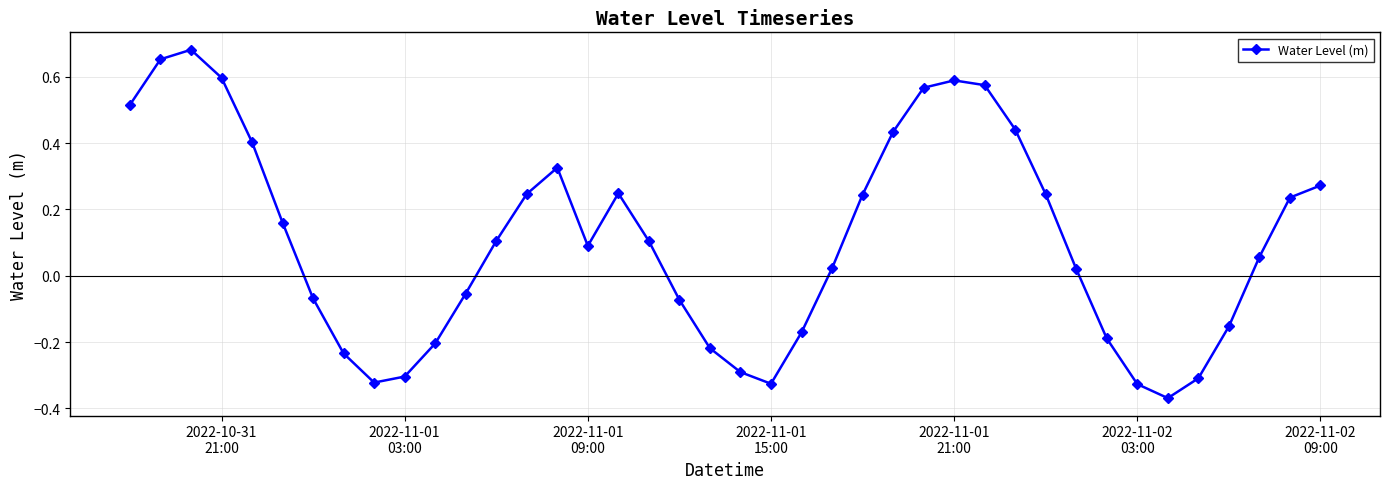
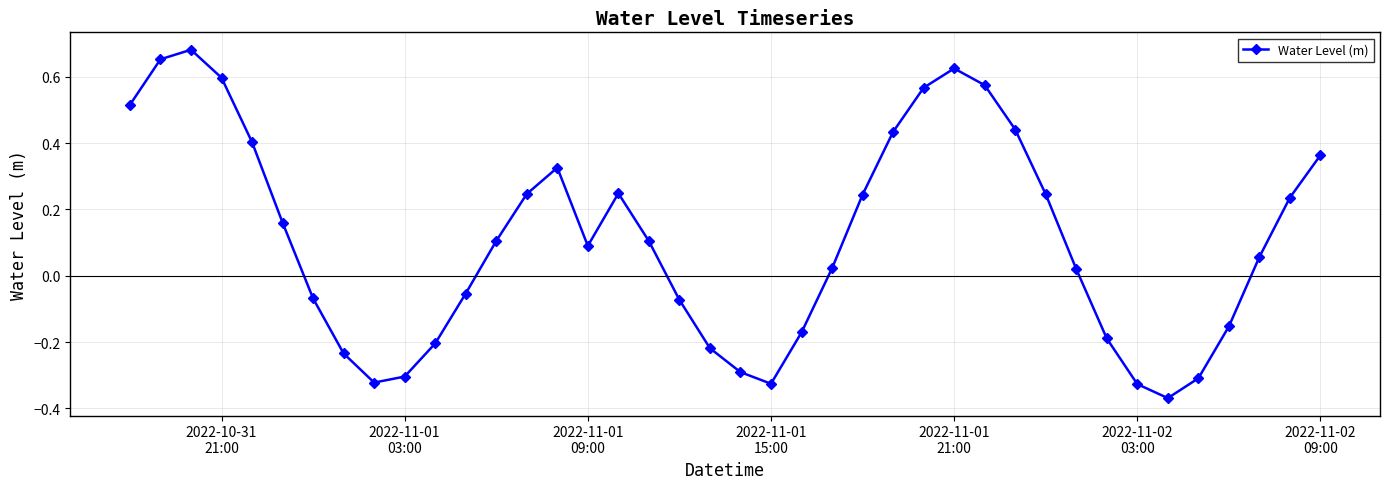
  {
    "2022-10-31 21:00": 0.60,
    "2022-11-01 03:00": -0.30,
    "2022-11-01 09:00": 0.09,
    "2022-11-01 15:00": -0.33,
-   "2022-11-01 21:00": 0.59,
+   "2022-11-01 21:00": 0.63,
    "2022-11-02 03:00": -0.33,
-   "2022-11-02 09:00": 0.27
+   "2022-11-02 09:00": 0.36
  }
